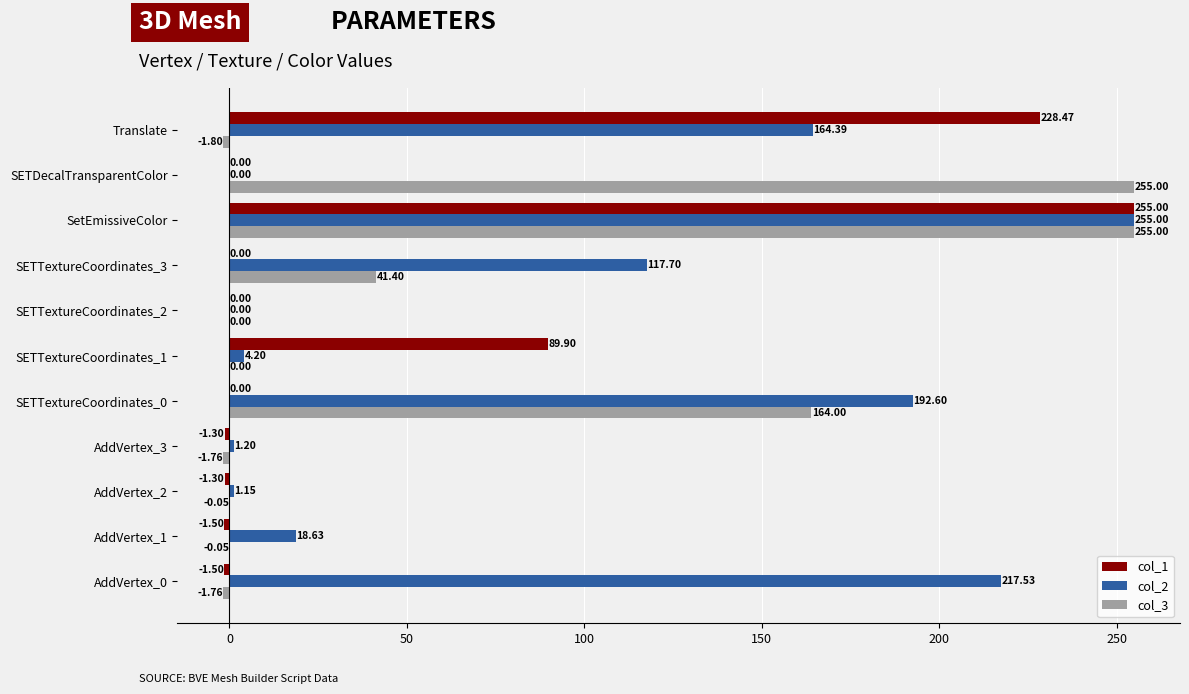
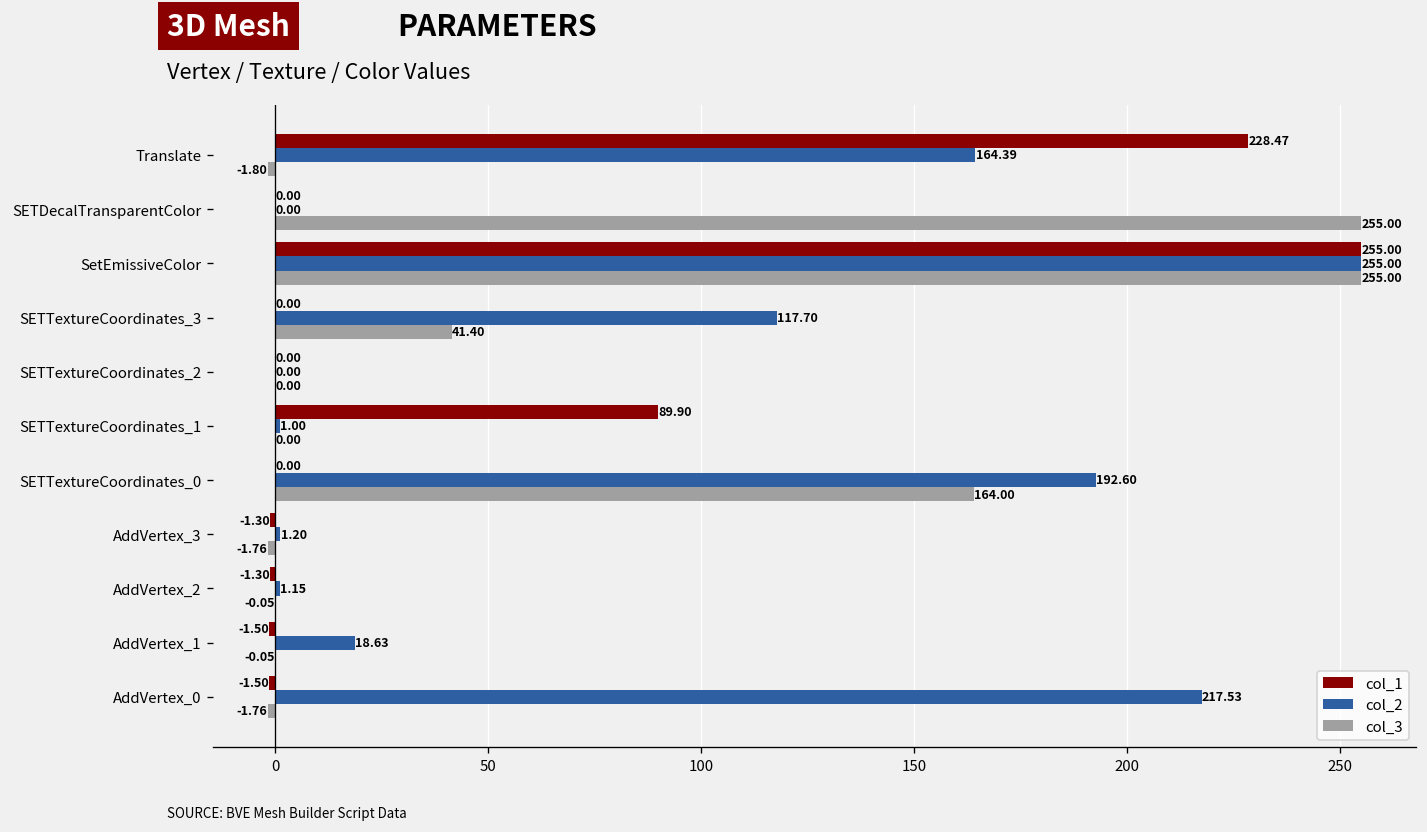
  {
    "col_1": {
      "Translate": 228.47,
      "SETDecalTransparentColor": 0.00,
      "SetEmissiveColor": 255.00,
      "SETTextureCoordinates_3": 0.00,
      "SETTextureCoordinates_2": 0.00,
      "SETTextureCoordinates_1": 89.90,
      "SETTextureCoordinates_0": 0.00,
      "AddVertex_3": -1.30,
      "AddVertex_2": -1.30,
      "AddVertex_1": -1.50,
      "AddVertex_0": -1.50
    },
    "col_2": {
      "Translate": 164.39,
      "SETDecalTransparentColor": 0.00,
      "SetEmissiveColor": 255.00,
      "SETTextureCoordinates_3": 117.70,
      "SETTextureCoordinates_2": 0.00,
-     "SETTextureCoordinates_1": 4.20,
+     "SETTextureCoordinates_1": 1.00,
      "SETTextureCoordinates_0": 192.60,
      "AddVertex_3": 1.20,
      "AddVertex_2": 1.15,
      "AddVertex_1": 18.63,
      "AddVertex_0": 217.53
    },
    "col_3": {
      "Translate": -1.80,
      "SETDecalTransparentColor": 255.00,
      "SetEmissiveColor": 255.00,
      "SETTextureCoordinates_3": 41.40,
      "SETTextureCoordinates_2": 0.00,
      "SETTextureCoordinates_1": 0.00,
      "SETTextureCoordinates_0": 164.00,
      "AddVertex_3": -1.76,
      "AddVertex_2": -0.05,
      "AddVertex_1": -0.05,
      "AddVertex_0": -1.76
    }
  }
